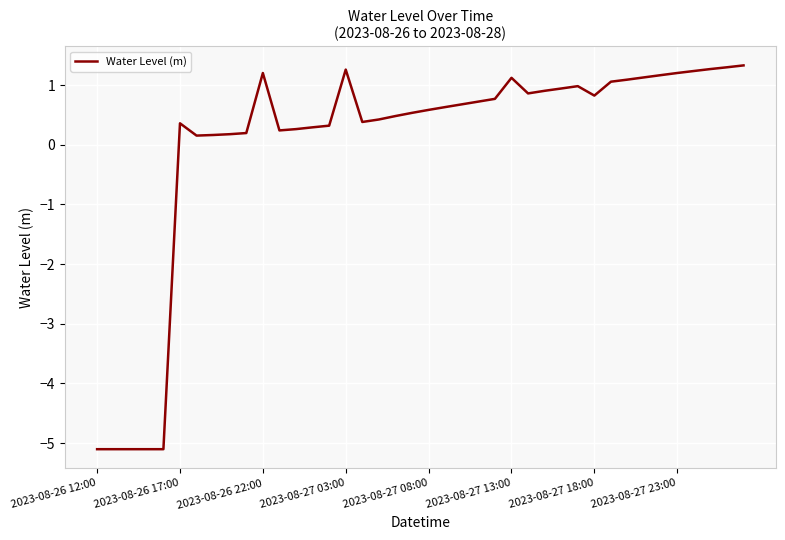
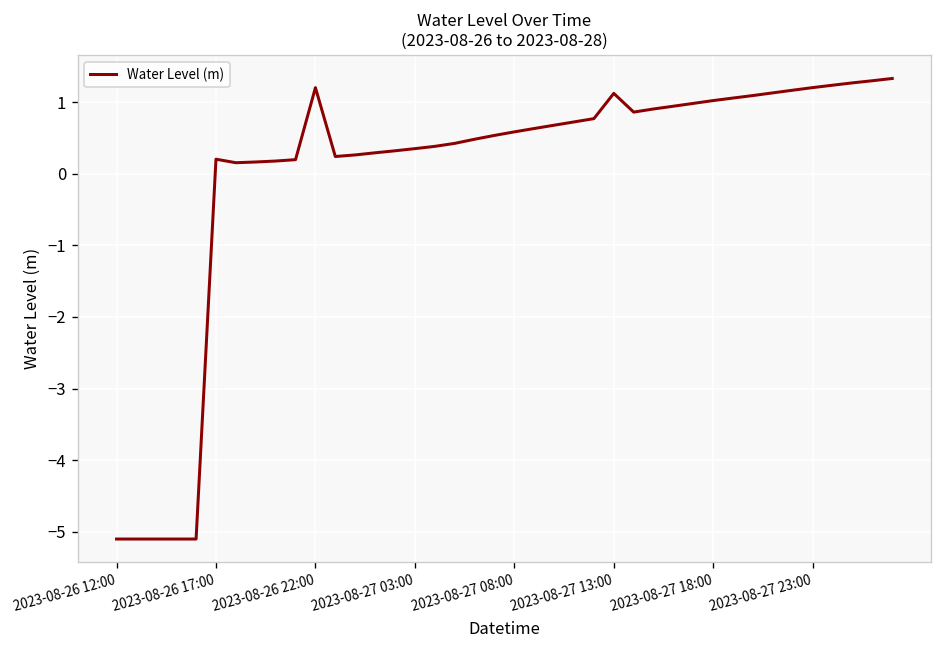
  {
    "2023-08-26 12:00": -5.1,
-   "2023-08-26 17:00": 0.4,
+   "2023-08-26 17:00": 0.2,
    "2023-08-26 22:00": 1.2,
-   "2023-08-27 03:00": 1.3,
+   "2023-08-27 03:00": 0.3,
    "2023-08-27 08:00": 0.6,
    "2023-08-27 13:00": 1.1,
-   "2023-08-27 18:00": 0.8,
+   "2023-08-27 18:00": 1.0,
    "2023-08-27 23:00": 1.2
  }
